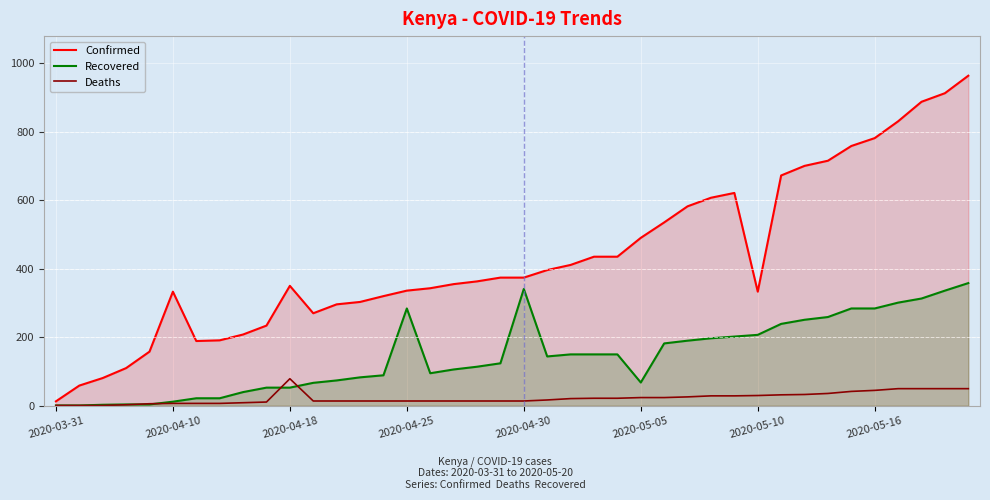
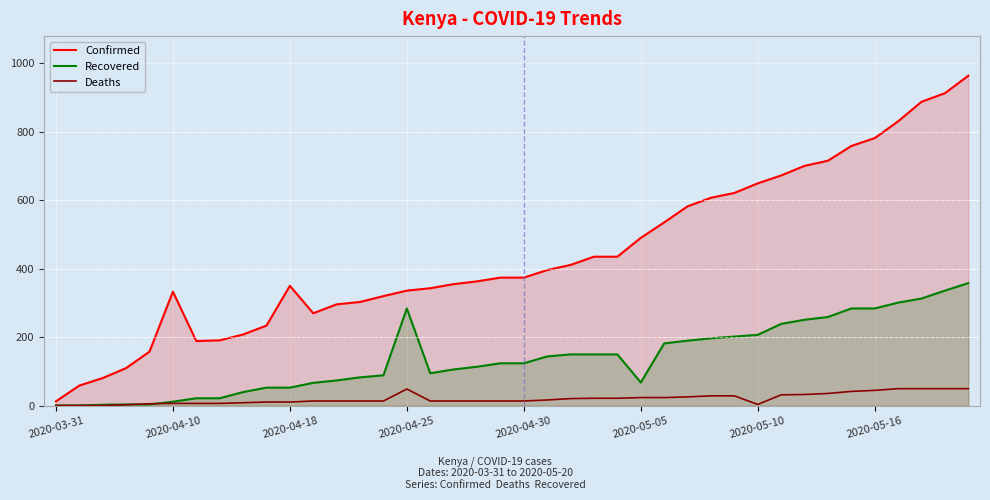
  {
    "Confirmed": {
      "2020-03-31": 10,
      "2020-04-10": 330,
      "2020-04-18": 350,
      "2020-04-25": 340,
      "2020-04-30": 370,
      "2020-05-05": 490,
-     "2020-05-10": 330,
+     "2020-05-10": 650,
      "2020-05-16": 780
    },
    "Recovered": {
      "2020-04-18": 50,
      "2020-04-25": 280,
-     "2020-04-30": 340,
+     "2020-04-30": 120,
      "2020-05-05": 70,
      "2020-05-10": 210,
      "2020-05-16": 280
    },
    "Deaths": {
-     "2020-04-18": 80,
-     "2020-04-25": 10,
+     "2020-04-18": 10,
+     "2020-04-25": 50,
      "2020-04-30": 10,
      "2020-05-05": 20,
-     "2020-05-10": 30,
+     "2020-05-10": 0,
      "2020-05-16": 50
    }
  }
